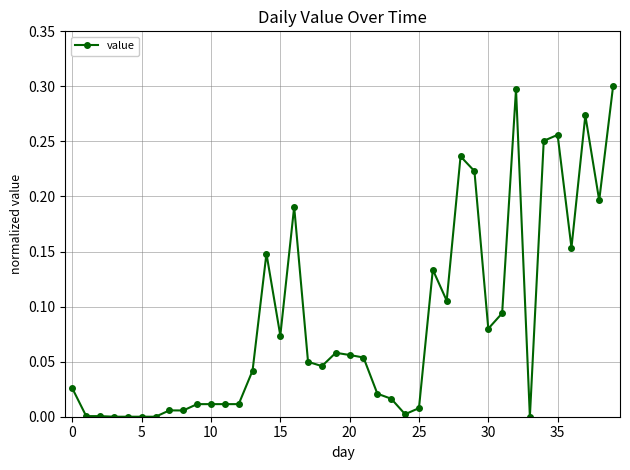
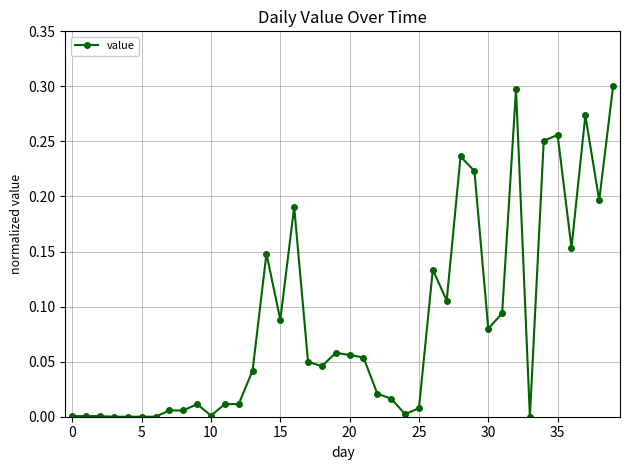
  {
-   "0": 0.026,
+   "0": 0.001,
    "5": 0.000,
-   "10": 0.011,
-   "15": 0.074,
+   "10": 0.001,
+   "15": 0.088,
    "20": 0.056,
    "25": 0.008,
    "30": 0.080,
    "35": 0.256
  }
